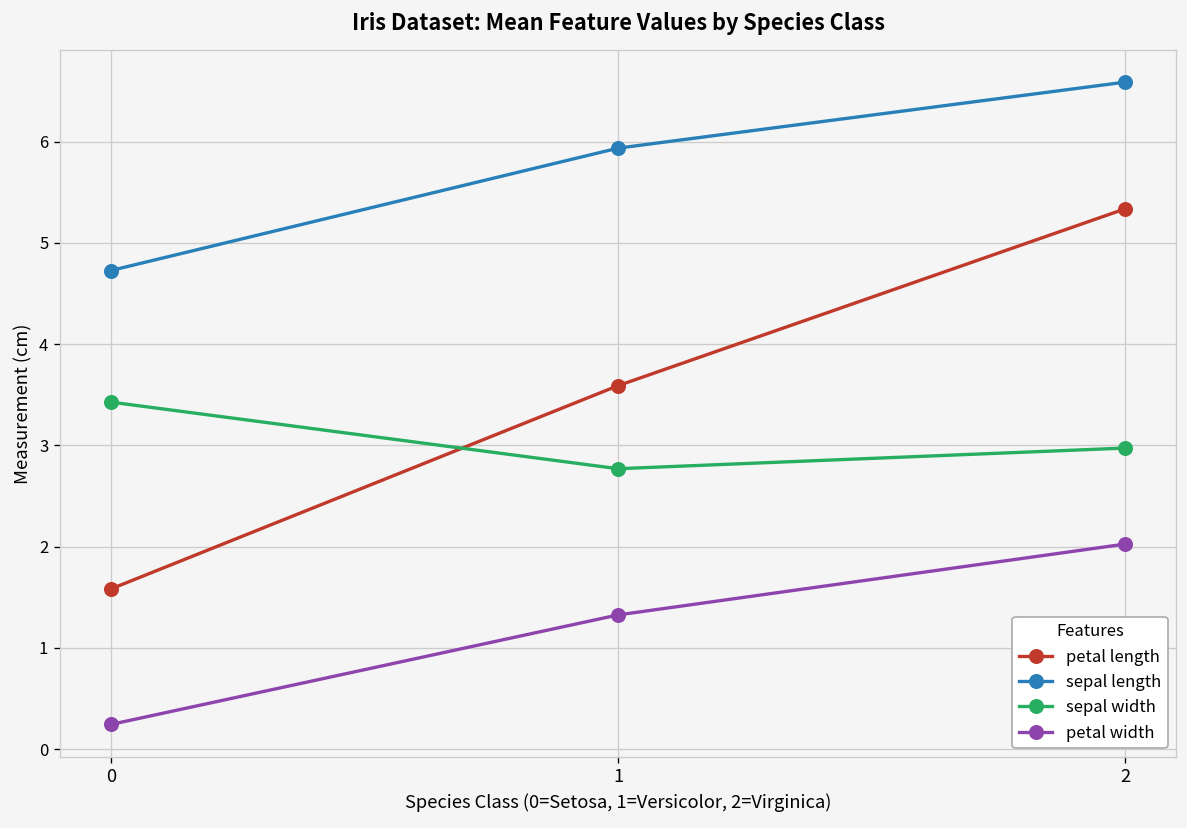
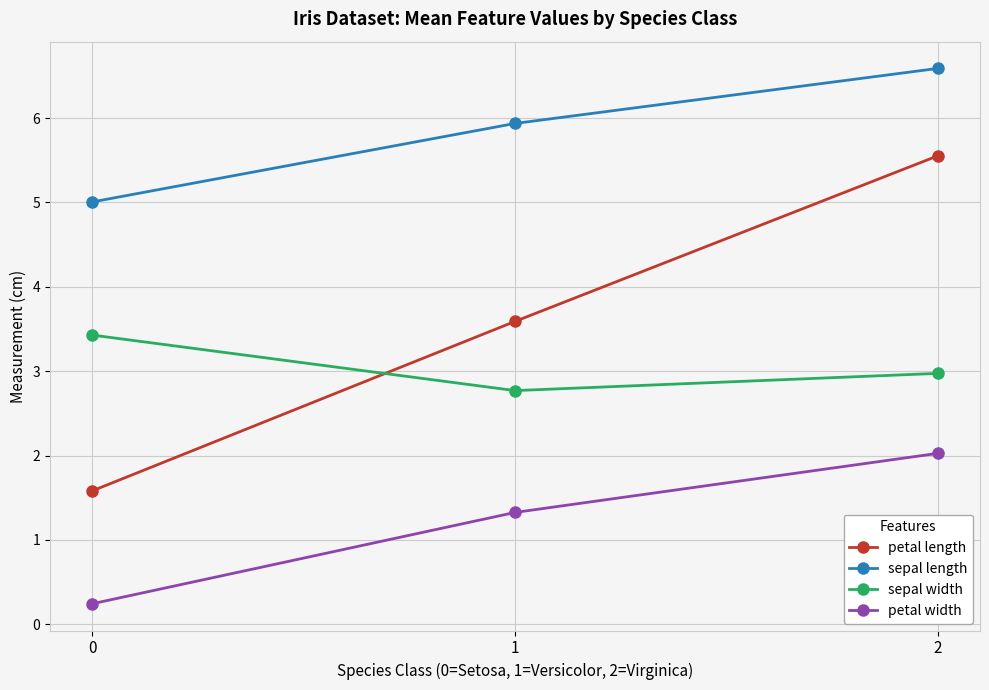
  {
    "petal length": {
      "0": 1.6,
      "1": 3.6,
-     "2": 5.3
+     "2": 5.6
    },
    "sepal length": {
-     "0": 4.7,
+     "0": 5.0,
      "1": 5.9,
      "2": 6.6
    },
    "sepal width": {
      "0": 3.4,
      "1": 2.8,
      "2": 3.0
    },
    "petal width": {
      "0": 0.2,
      "1": 1.3,
      "2": 2.0
    }
  }
